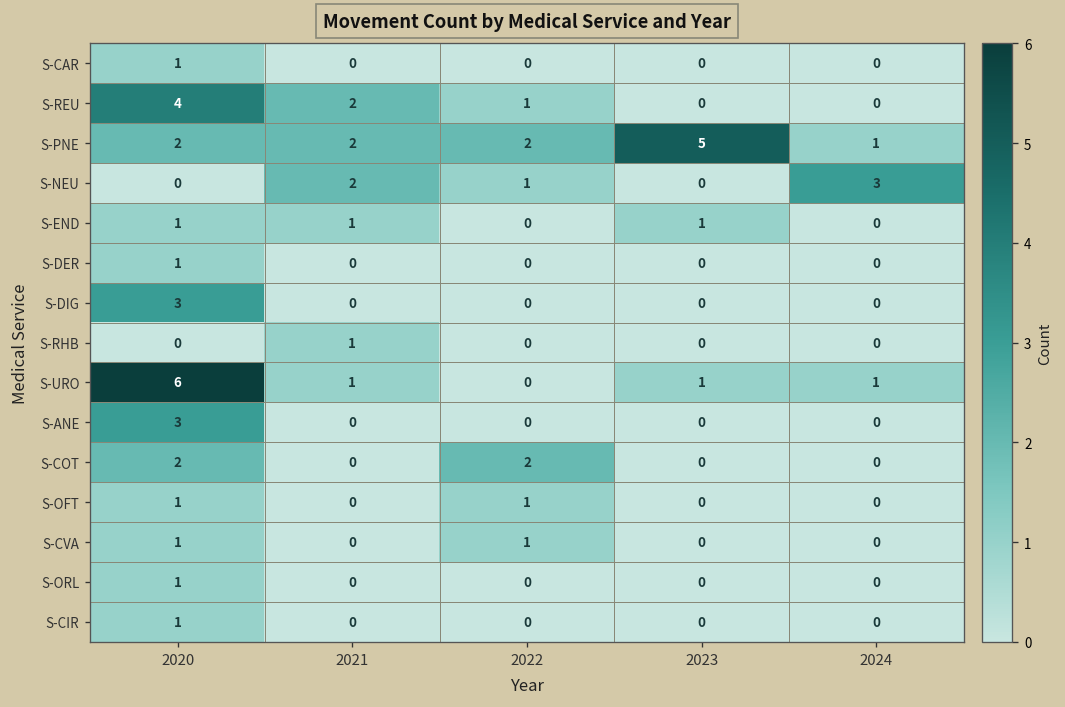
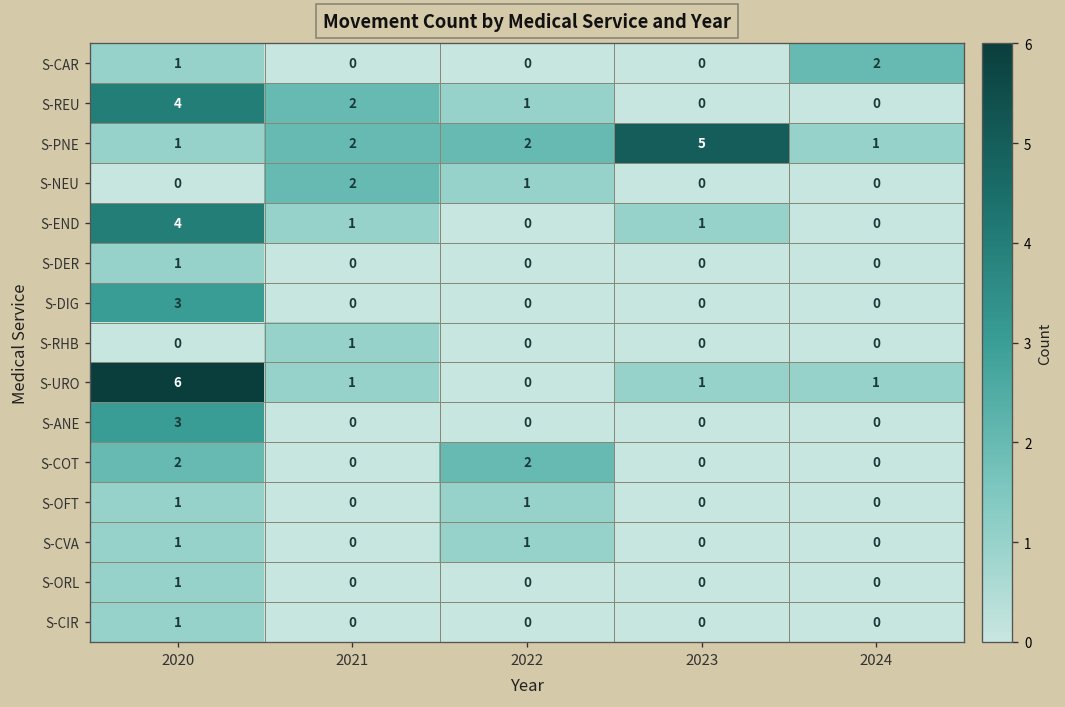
  {
    "S-CAR": {
      "2020": 1,
      "2021": 0,
      "2022": 0,
      "2023": 0,
-     "2024": 0
+     "2024": 2
    },
    "S-REU": {
      "2020": 4,
      "2021": 2,
      "2022": 1,
      "2023": 0,
      "2024": 0
    },
    "S-PNE": {
-     "2020": 2,
+     "2020": 1,
      "2021": 2,
      "2022": 2,
      "2023": 5,
      "2024": 1
    },
    "S-NEU": {
      "2020": 0,
      "2021": 2,
      "2022": 1,
      "2023": 0,
-     "2024": 3
+     "2024": 0
    },
    "S-END": {
-     "2020": 1,
+     "2020": 4,
      "2021": 1,
      "2022": 0,
      "2023": 1,
      "2024": 0
    },
    "S-DER": {
      "2020": 1,
      "2021": 0,
      "2022": 0,
      "2023": 0,
      "2024": 0
    },
    "S-DIG": {
      "2020": 3,
      "2021": 0,
      "2022": 0,
      "2023": 0,
      "2024": 0
    },
    "S-RHB": {
      "2020": 0,
      "2021": 1,
      "2022": 0,
      "2023": 0,
      "2024": 0
    },
    "S-URO": {
      "2020": 6,
      "2021": 1,
      "2022": 0,
      "2023": 1,
      "2024": 1
    },
    "S-ANE": {
      "2020": 3,
      "2021": 0,
      "2022": 0,
      "2023": 0,
      "2024": 0
    },
    "S-COT": {
      "2020": 2,
      "2021": 0,
      "2022": 2,
      "2023": 0,
      "2024": 0
    },
    "S-OFT": {
      "2020": 1,
      "2021": 0,
      "2022": 1,
      "2023": 0,
      "2024": 0
    },
    "S-CVA": {
      "2020": 1,
      "2021": 0,
      "2022": 1,
      "2023": 0,
      "2024": 0
    },
    "S-ORL": {
      "2020": 1,
      "2021": 0,
      "2022": 0,
      "2023": 0,
      "2024": 0
    },
    "S-CIR": {
      "2020": 1,
      "2021": 0,
      "2022": 0,
      "2023": 0,
      "2024": 0
    }
  }
